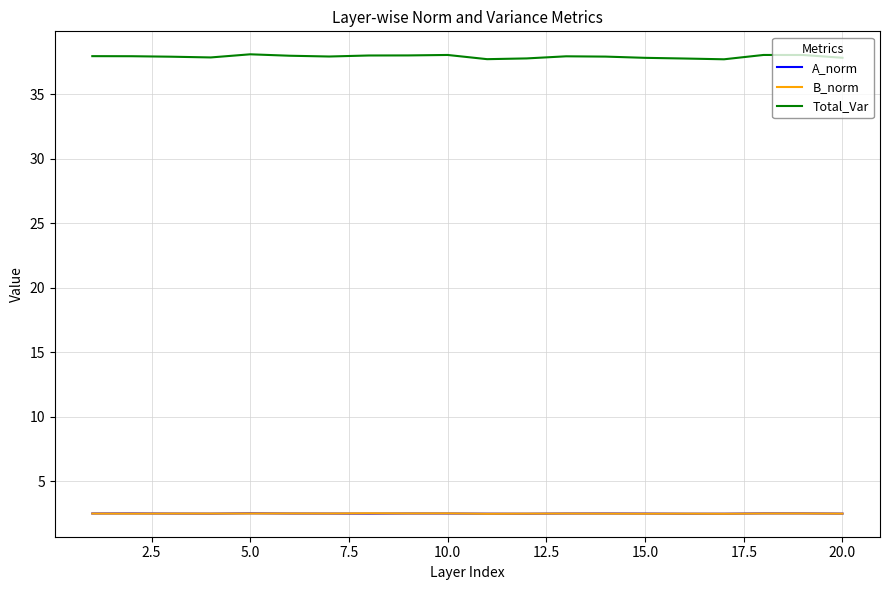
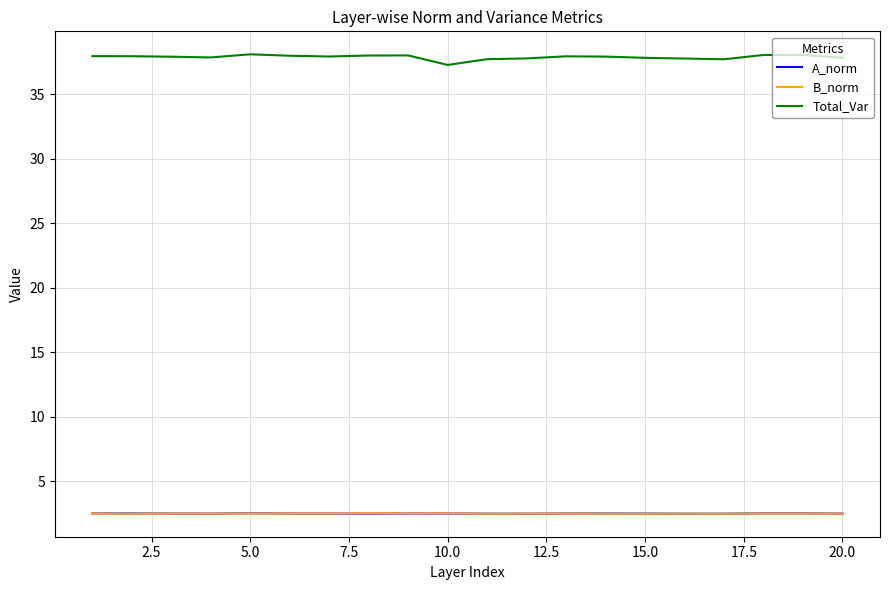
  {
    "Total_Var": {
      "5.0": 38.1,
-     "10.0": 38.0,
+     "10.0": 37.3,
      "15.0": 37.8
    }
  }
